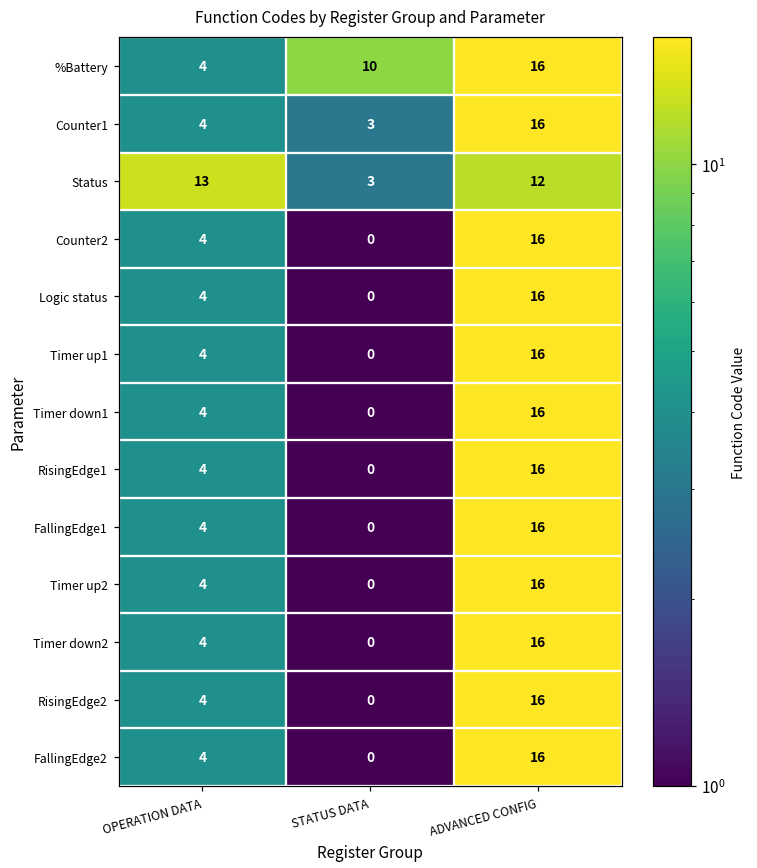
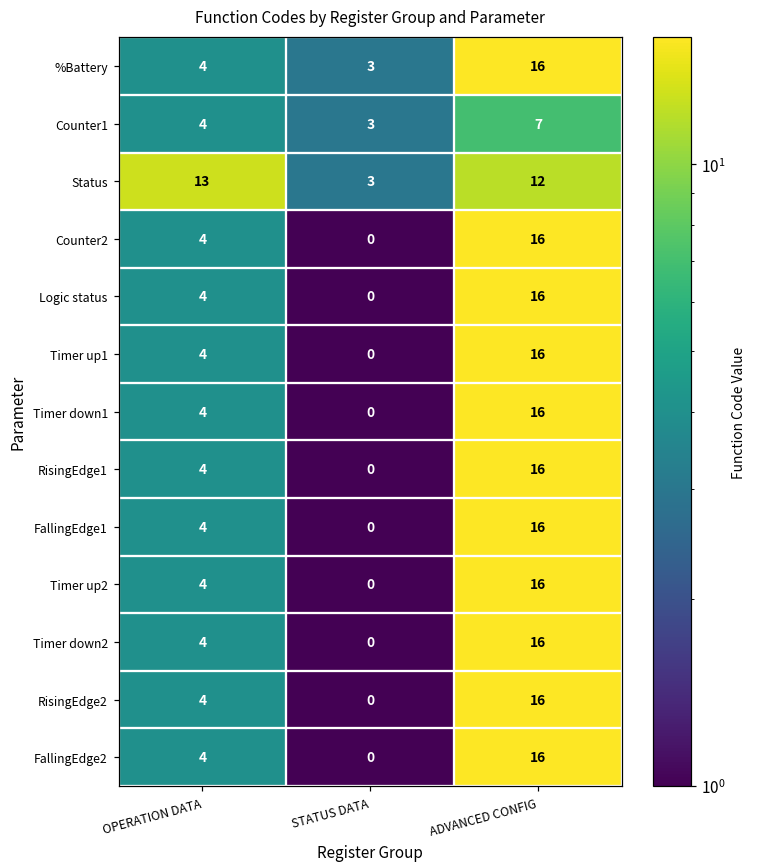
  {
    "%Battery": {
      "OPERATION DATA": 4,
-     "STATUS DATA": 10,
+     "STATUS DATA": 3,
      "ADVANCED CONFIG": 16
    },
    "Counter1": {
      "OPERATION DATA": 4,
      "STATUS DATA": 3,
-     "ADVANCED CONFIG": 16
+     "ADVANCED CONFIG": 7
    },
    "Status": {
      "OPERATION DATA": 13,
      "STATUS DATA": 3,
      "ADVANCED CONFIG": 12
    },
    "Counter2": {
      "OPERATION DATA": 4,
      "STATUS DATA": 0,
      "ADVANCED CONFIG": 16
    },
    "Logic status": {
      "OPERATION DATA": 4,
      "STATUS DATA": 0,
      "ADVANCED CONFIG": 16
    },
    "Timer up1": {
      "OPERATION DATA": 4,
      "STATUS DATA": 0,
      "ADVANCED CONFIG": 16
    },
    "Timer down1": {
      "OPERATION DATA": 4,
      "STATUS DATA": 0,
      "ADVANCED CONFIG": 16
    },
    "RisingEdge1": {
      "OPERATION DATA": 4,
      "STATUS DATA": 0,
      "ADVANCED CONFIG": 16
    },
    "FallingEdge1": {
      "OPERATION DATA": 4,
      "STATUS DATA": 0,
      "ADVANCED CONFIG": 16
    },
    "Timer up2": {
      "OPERATION DATA": 4,
      "STATUS DATA": 0,
      "ADVANCED CONFIG": 16
    },
    "Timer down2": {
      "OPERATION DATA": 4,
      "STATUS DATA": 0,
      "ADVANCED CONFIG": 16
    },
    "RisingEdge2": {
      "OPERATION DATA": 4,
      "STATUS DATA": 0,
      "ADVANCED CONFIG": 16
    },
    "FallingEdge2": {
      "OPERATION DATA": 4,
      "STATUS DATA": 0,
      "ADVANCED CONFIG": 16
    }
  }
